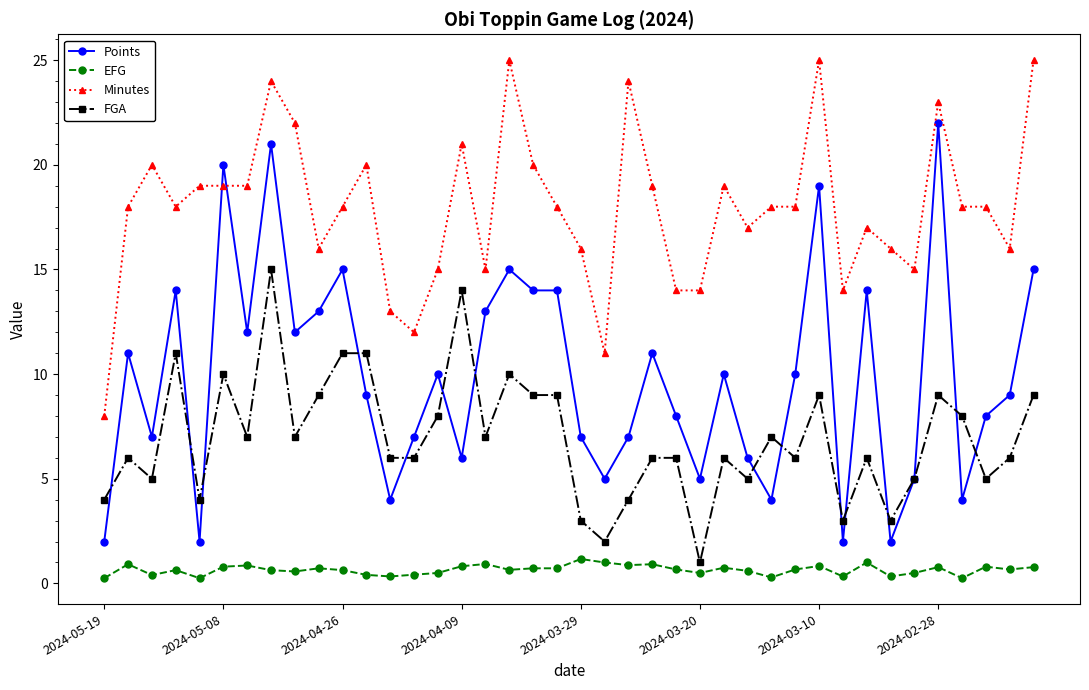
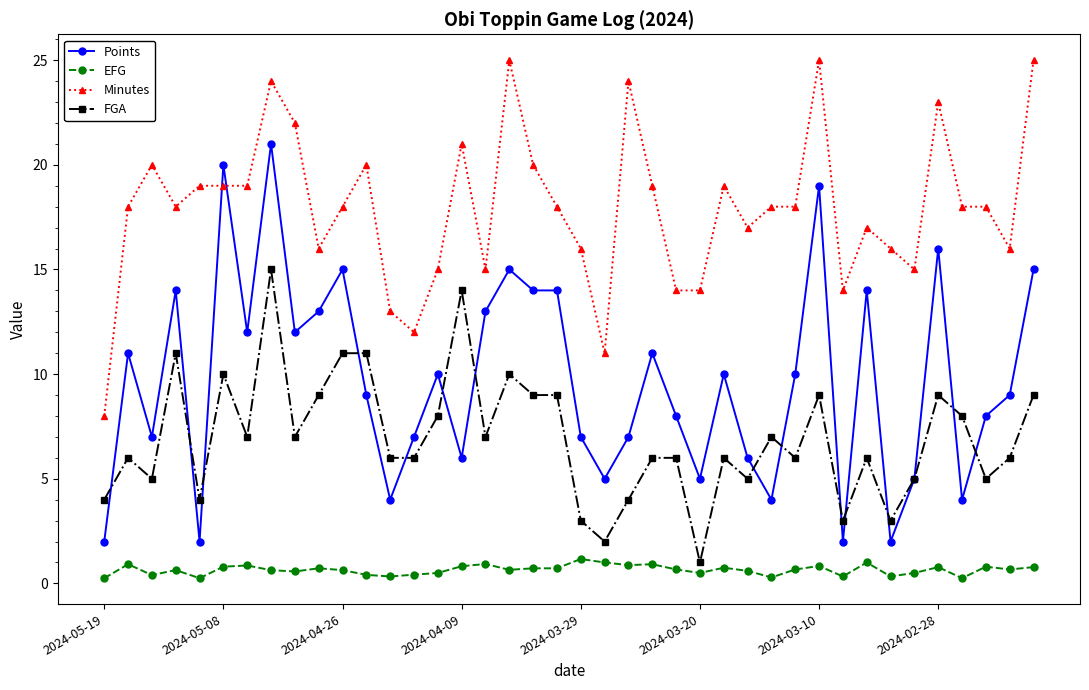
  {
    "Points": {
      "2024-05-19": 2,
      "2024-05-08": 20,
      "2024-04-26": 15,
      "2024-04-09": 6,
      "2024-03-29": 7,
      "2024-03-20": 5,
      "2024-03-10": 19,
-     "2024-02-28": 22
+     "2024-02-28": 16
    },
    "EFG": {
      "2024-05-19": 0.3,
      "2024-05-08": 0.8,
      "2024-04-26": 0.6,
      "2024-04-09": 0.8,
      "2024-03-29": 1.2,
      "2024-03-20": 0.5,
      "2024-03-10": 0.8,
      "2024-02-28": 0.8
    },
    "Minutes": {
      "2024-05-19": 8,
      "2024-05-08": 19,
      "2024-04-26": 18,
      "2024-04-09": 21,
      "2024-03-29": 16,
      "2024-03-20": 14,
      "2024-03-10": 25,
      "2024-02-28": 23
    },
    "FGA": {
      "2024-05-19": 4,
      "2024-05-08": 10,
      "2024-04-26": 11,
      "2024-04-09": 14,
      "2024-03-29": 3,
      "2024-03-20": 1,
      "2024-03-10": 9,
      "2024-02-28": 9
    }
  }
